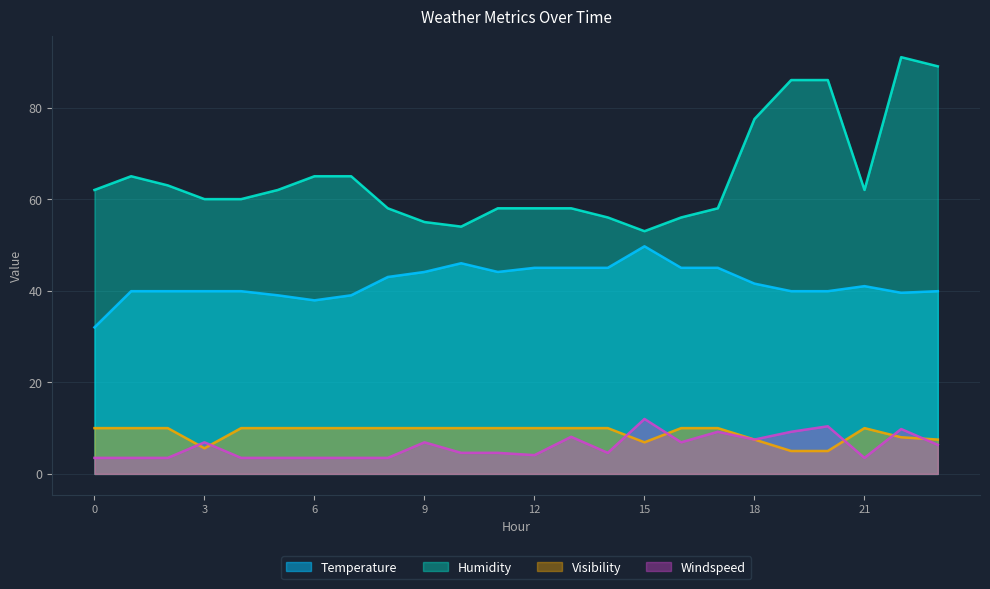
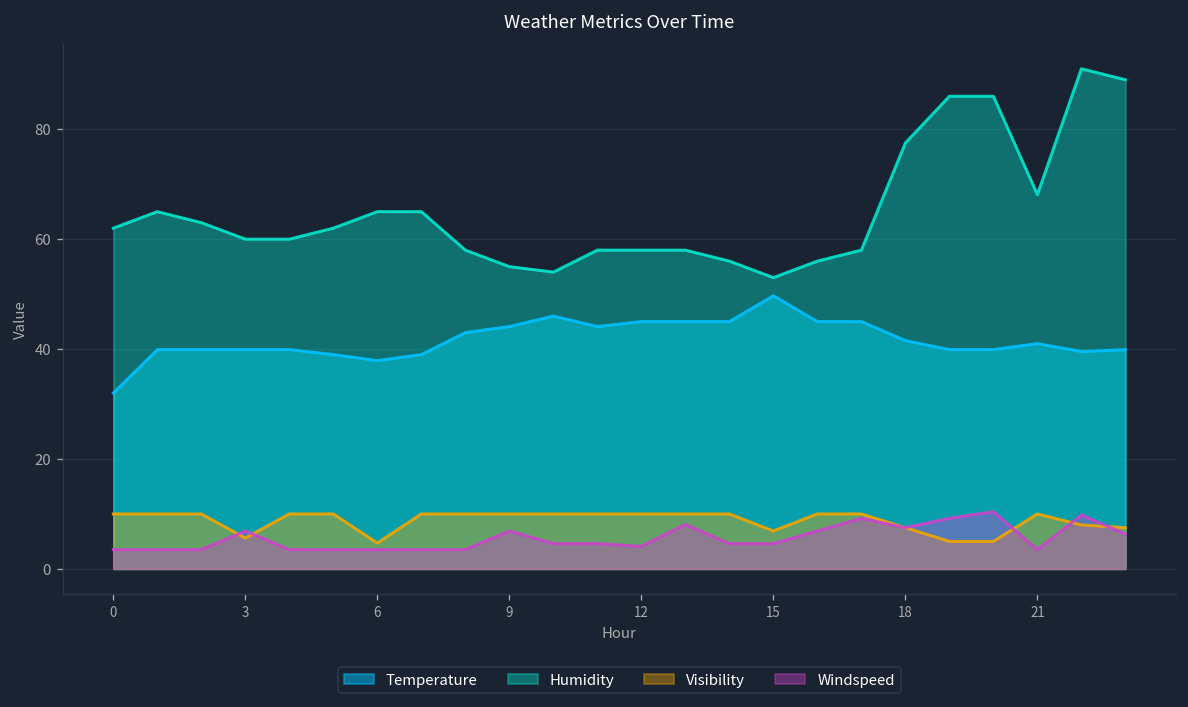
  {
    "Temperature": {
      "0": 32,
      "3": 40,
      "6": 38,
      "9": 44,
      "12": 45,
      "15": 50,
      "18": 42,
      "21": 41
    },
    "Humidity": {
      "0": 62,
      "3": 60,
      "6": 65,
      "9": 55,
      "12": 58,
      "15": 53,
      "18": 78,
-     "21": 62
+     "21": 68
    },
    "Visibility": {
      "0": 10,
      "3": 6,
-     "6": 10,
+     "6": 5,
      "9": 10,
      "12": 10,
      "15": 7,
      "21": 10
    },
    "Windspeed": {
      "0": 4,
      "3": 7,
      "6": 4,
      "9": 7,
      "12": 4,
-     "15": 12,
+     "15": 5,
      "21": 4
    }
  }
